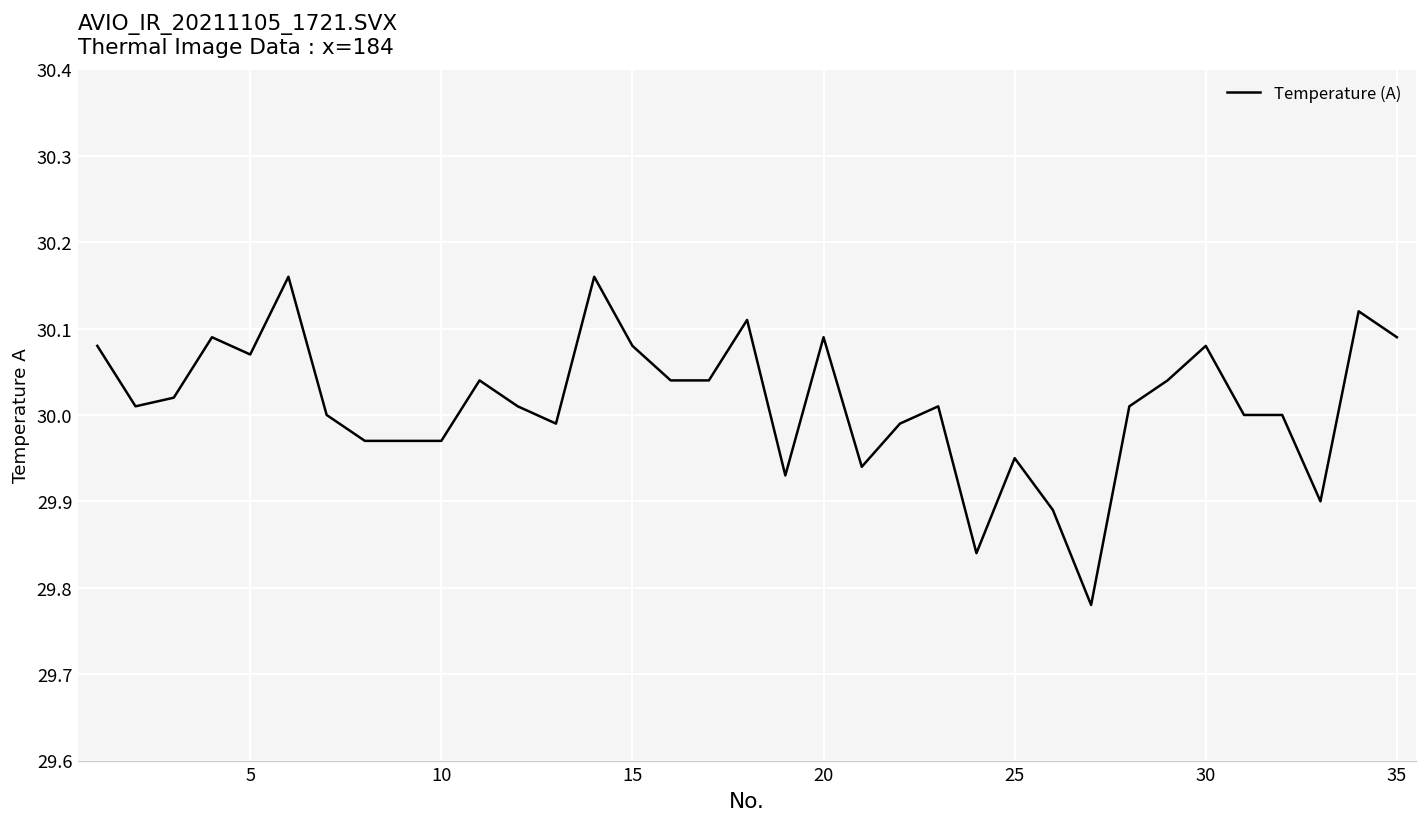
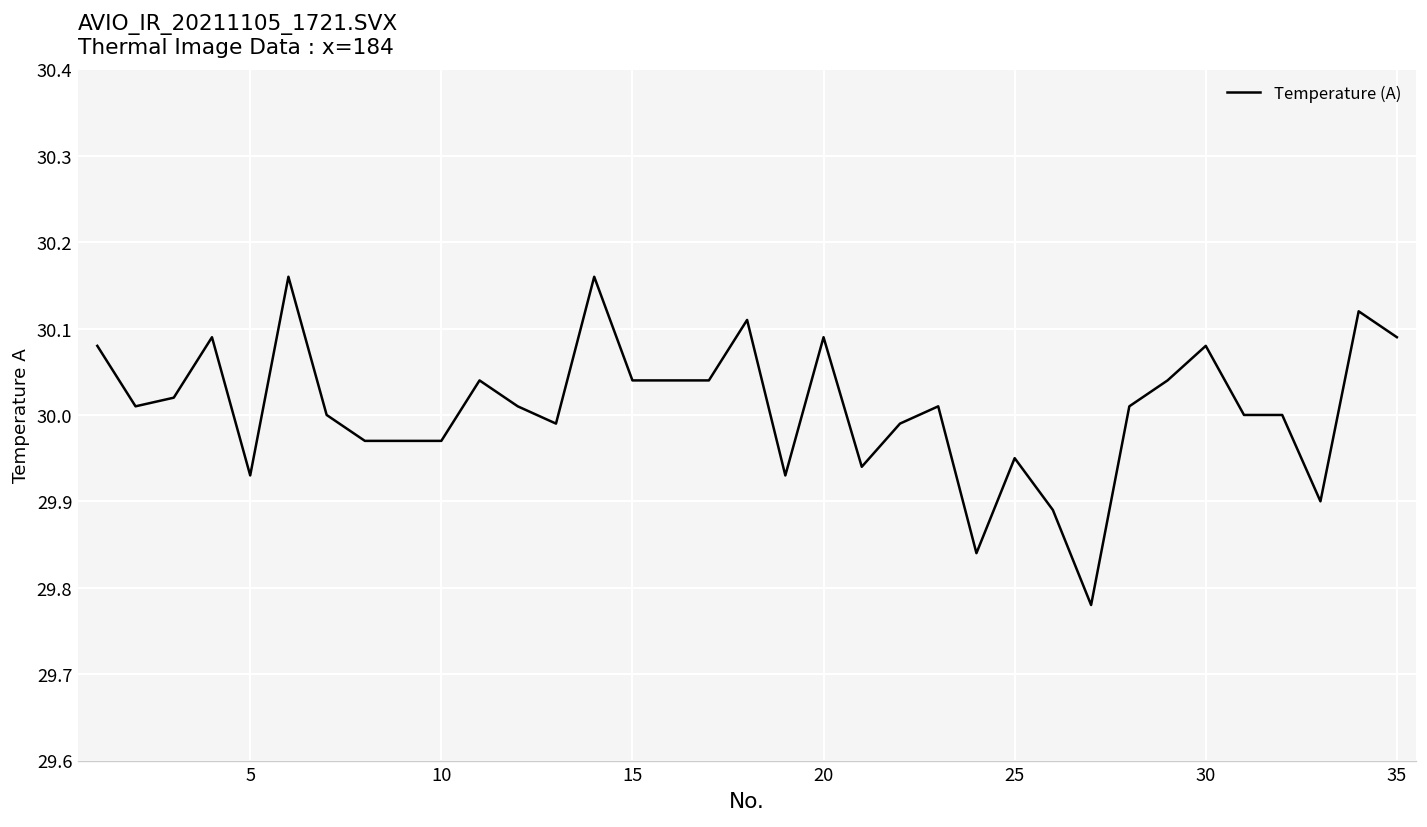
  {
-   "5": 30.07,
+   "5": 29.93,
    "10": 29.97,
-   "15": 30.08,
+   "15": 30.04,
    "20": 30.09,
    "25": 29.95,
    "30": 30.08,
    "35": 30.09
  }
